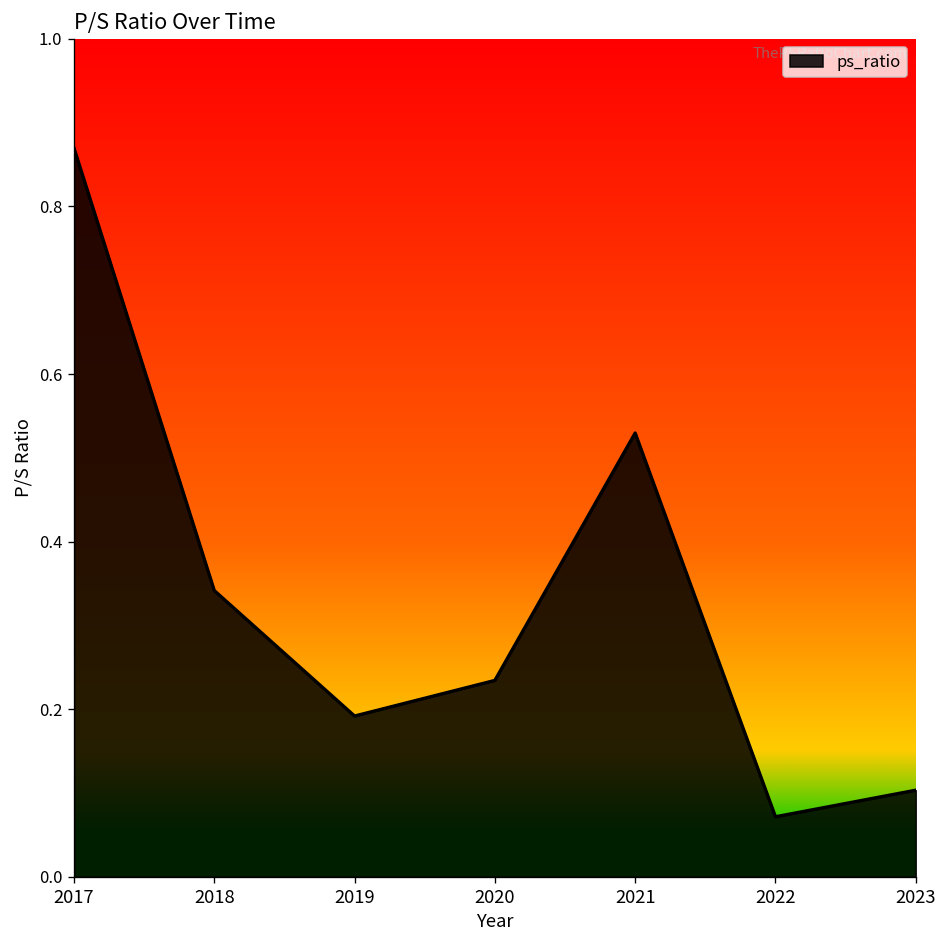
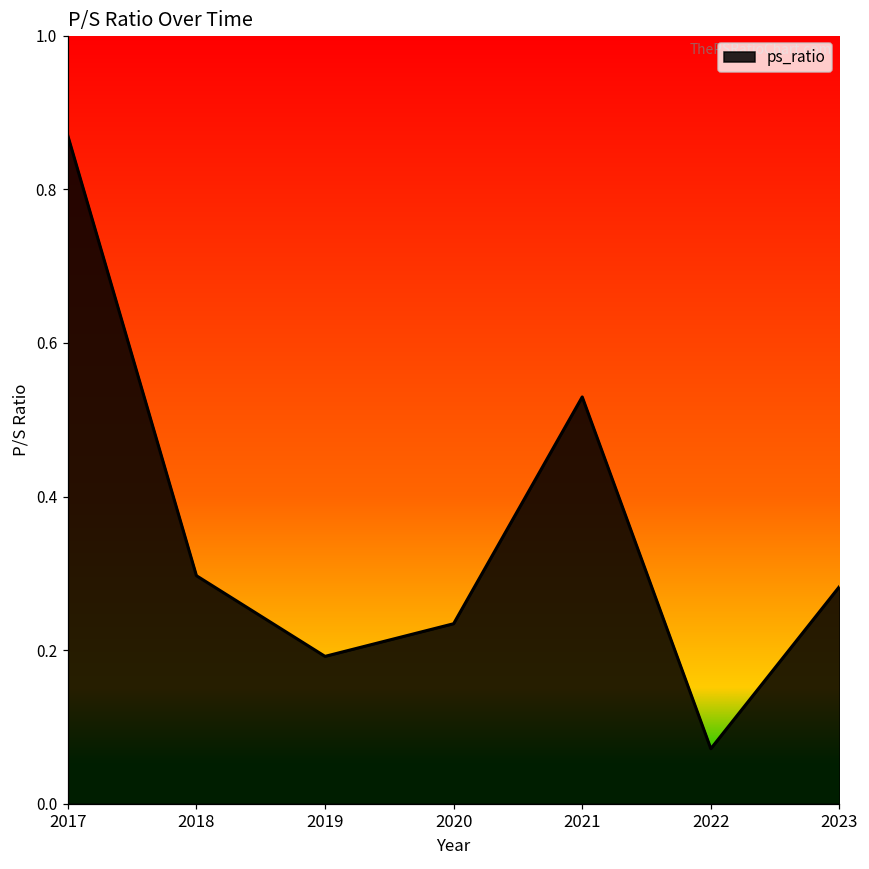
  {
    "2017": 0.87,
-   "2018": 0.34,
+   "2018": 0.30,
    "2019": 0.19,
    "2020": 0.23,
    "2021": 0.53,
    "2022": 0.07,
-   "2023": 0.10
+   "2023": 0.28
  }
